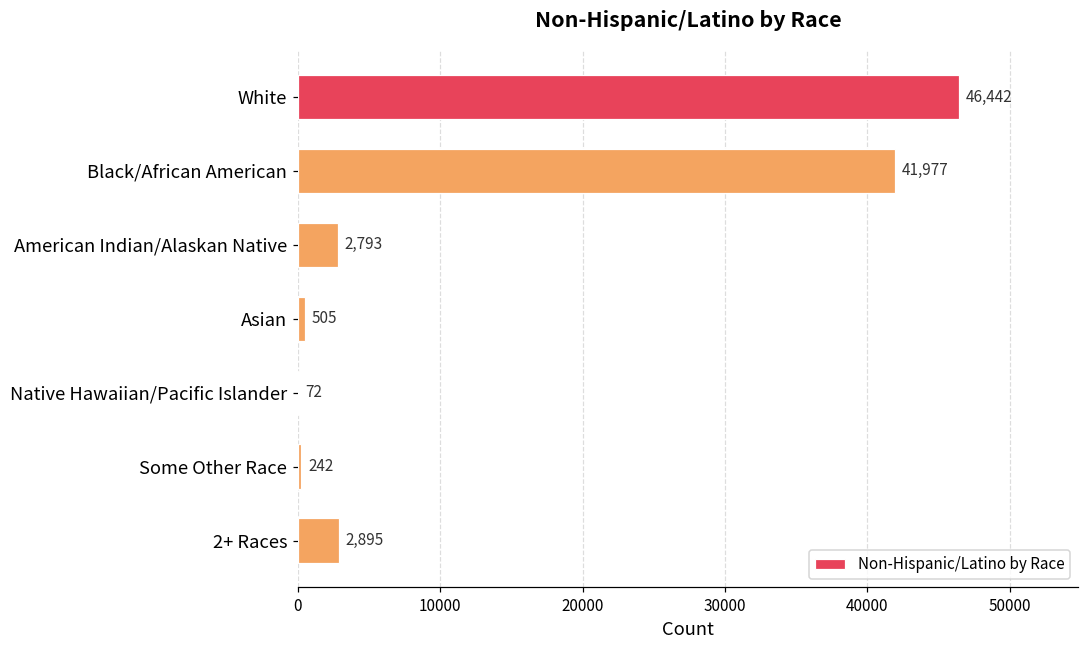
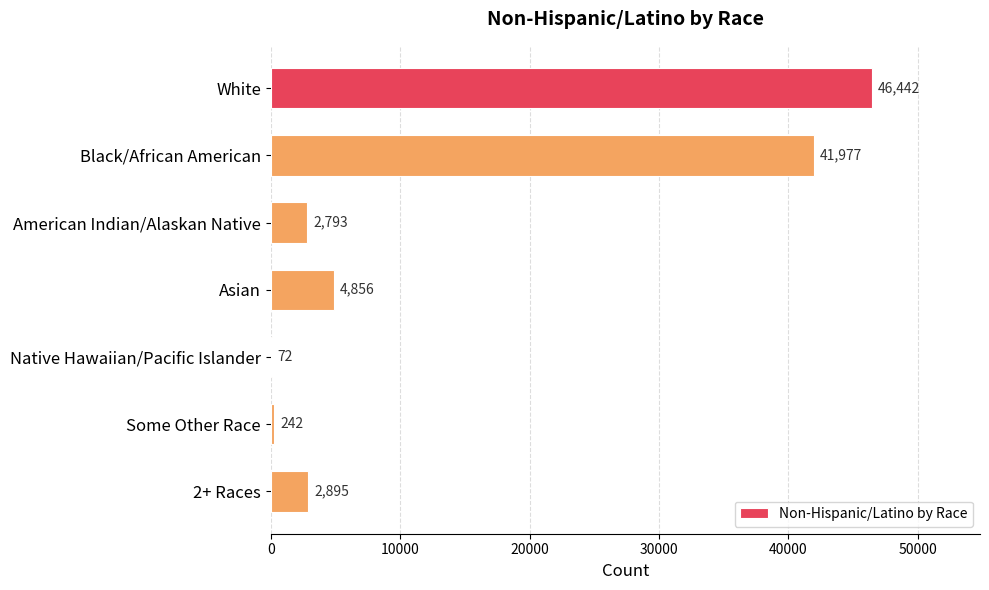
  {
    "White": "46,442",
    "Black/African American": "41,977",
    "American Indian/Alaskan Native": "2,793",
-   "Asian": "505",
+   "Asian": "4,856",
    "Native Hawaiian/Pacific Islander": "72",
    "Some Other Race": "242",
    "2+ Races": "2,895"
  }
